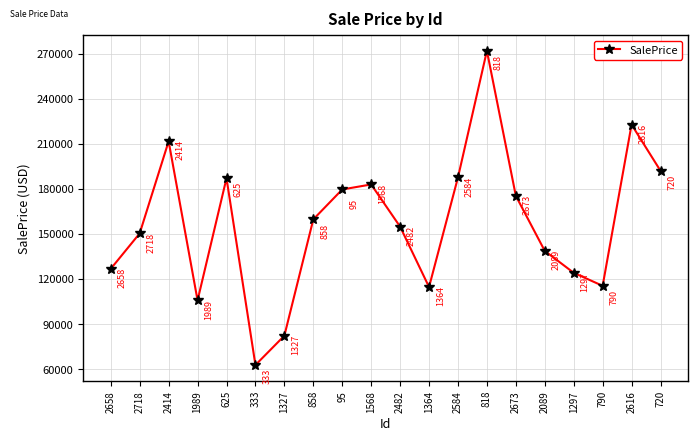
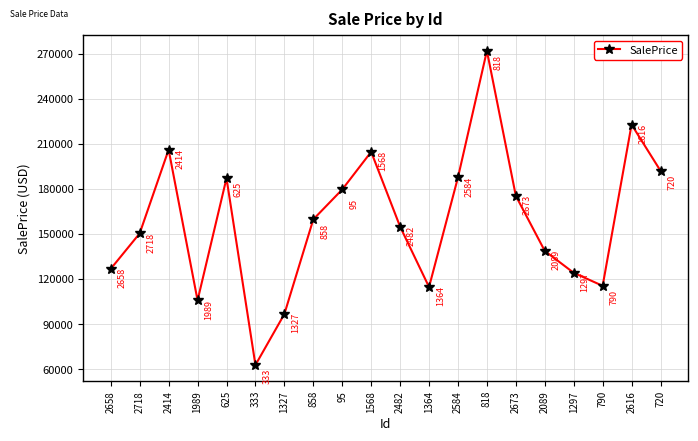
  {
-   "2414": 212000,
-   "1327": 82000,
-   "1568": 183000
+   "2414": 206000,
+   "1327": 97000,
+   "1568": 205000
  }
